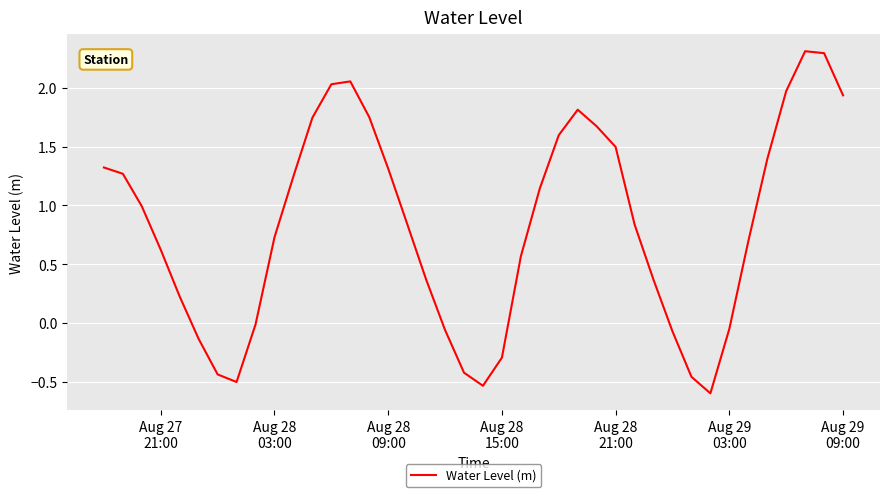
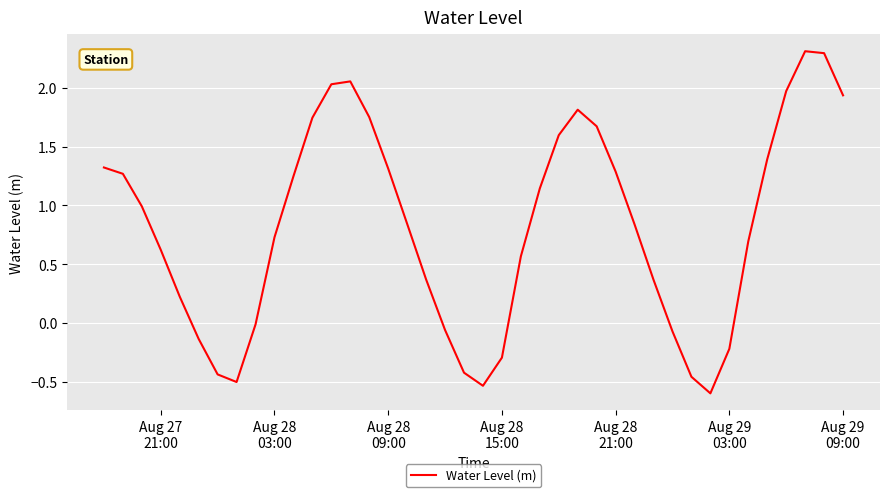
  {
    "Aug 27 21:00": 0.62,
    "Aug 28 03:00": 0.73,
    "Aug 28 09:00": 1.31,
    "Aug 28 15:00": -0.30,
-   "Aug 28 21:00": 1.50,
-   "Aug 29 03:00": -0.05,
+   "Aug 28 21:00": 1.29,
+   "Aug 29 03:00": -0.22,
    "Aug 29 09:00": 1.94
  }
